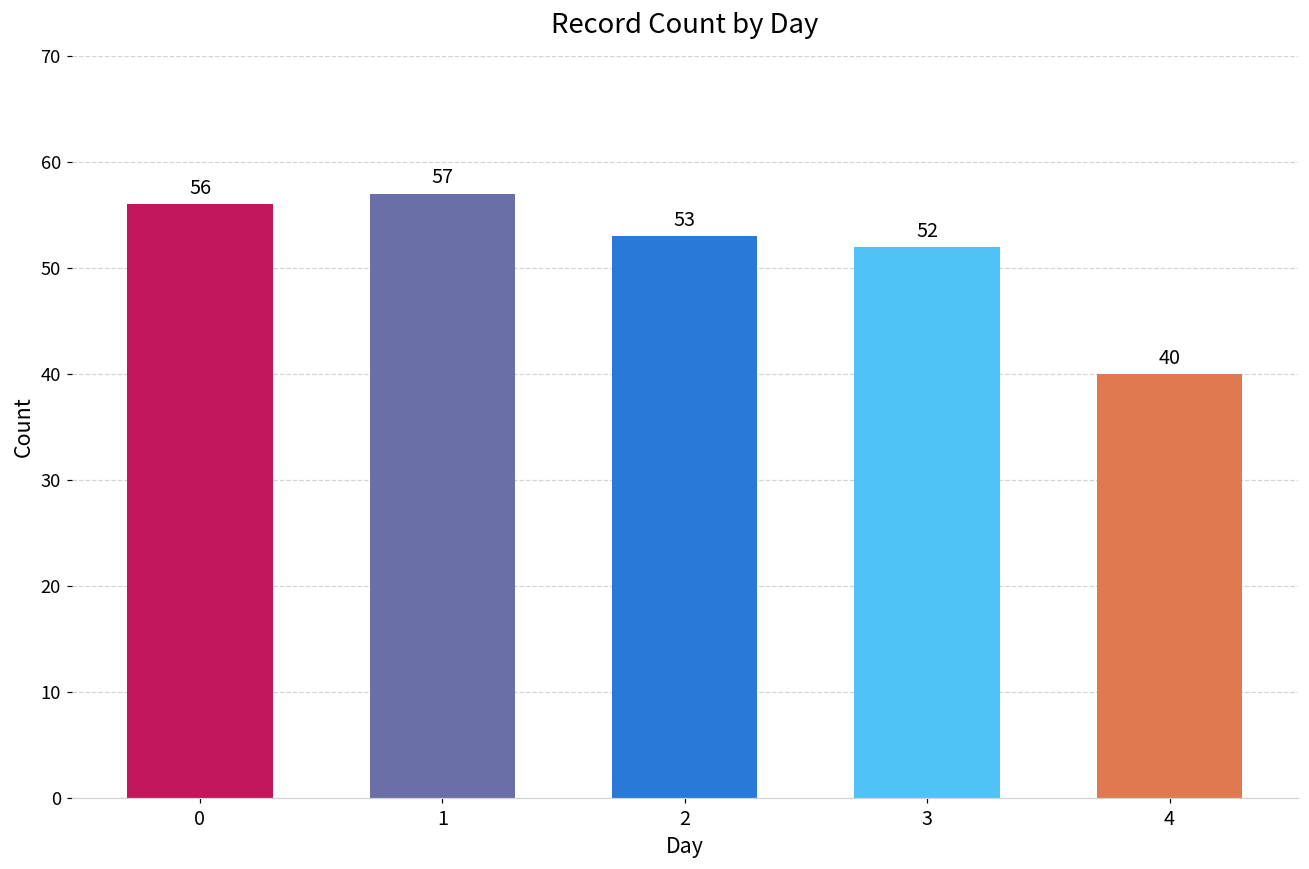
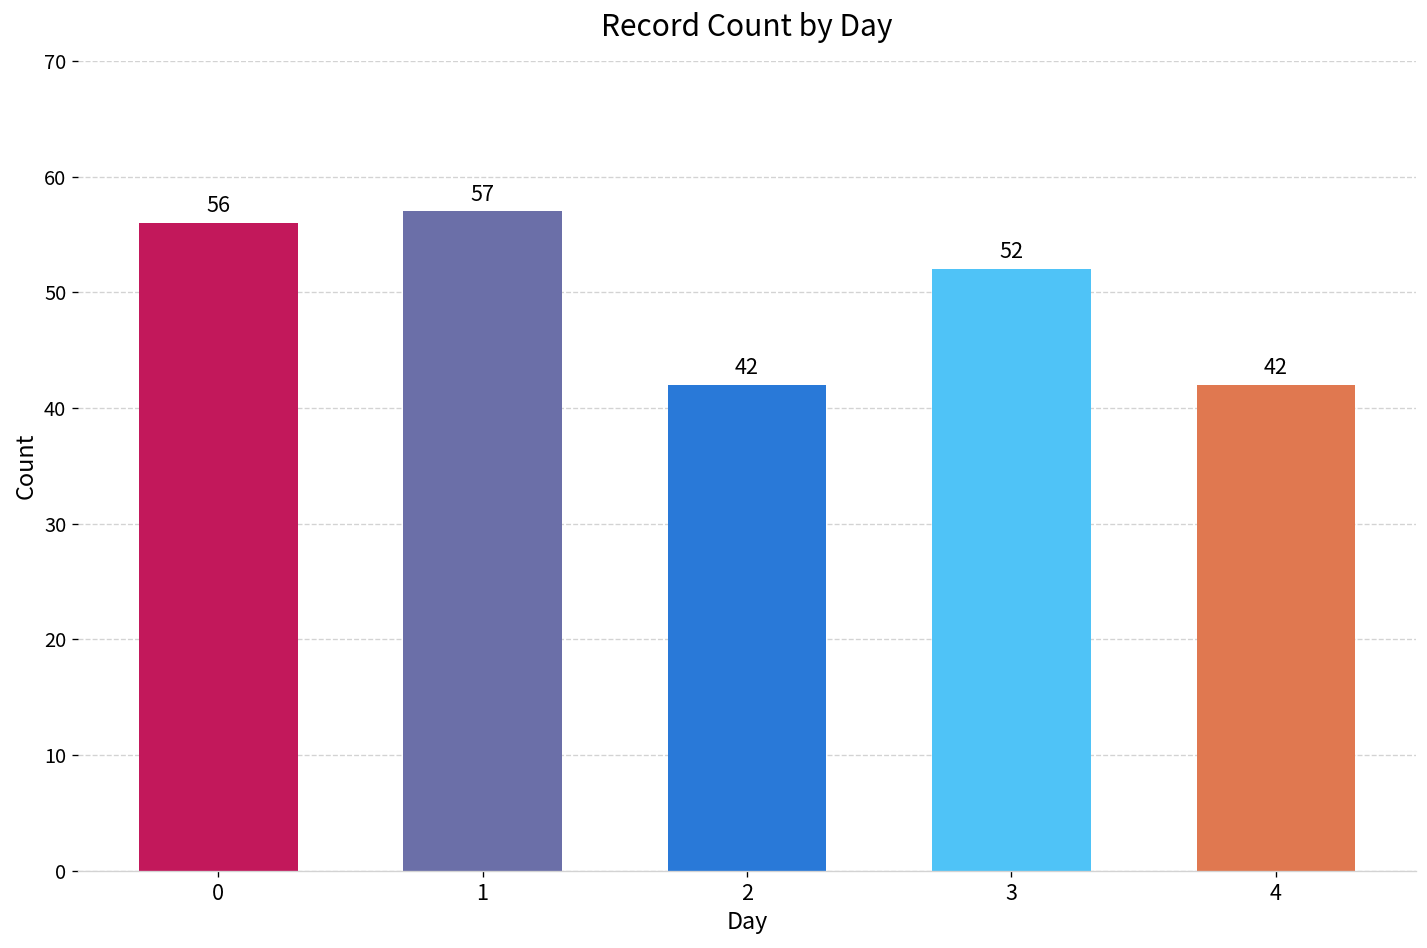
  {
    "0": 56,
    "1": 57,
-   "2": 53,
+   "2": 42,
    "3": 52,
-   "4": 40
+   "4": 42
  }
